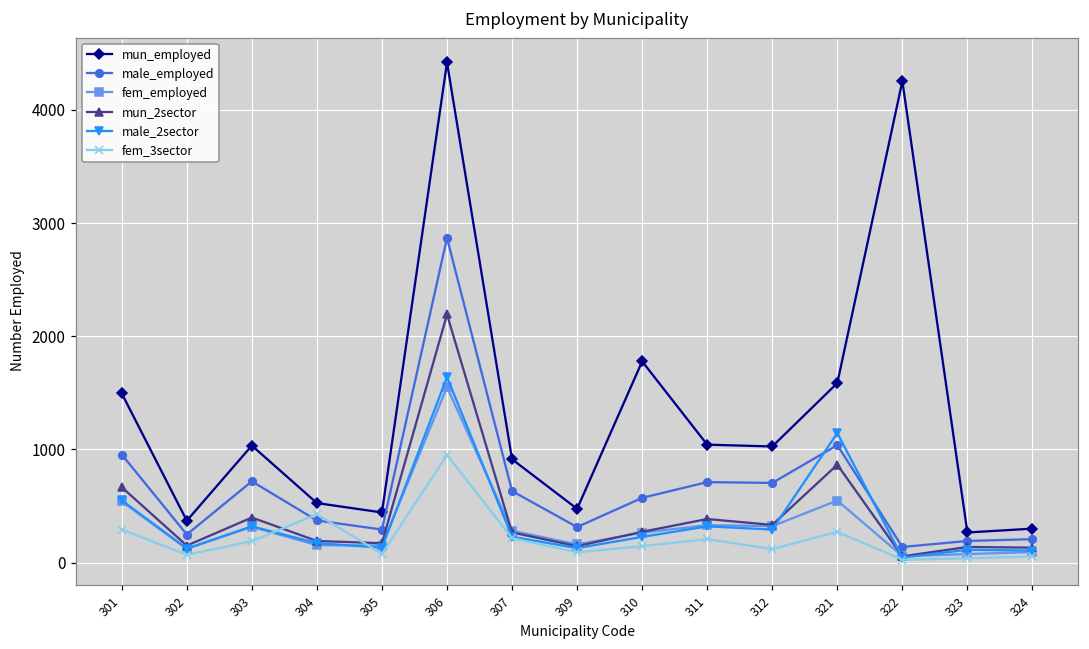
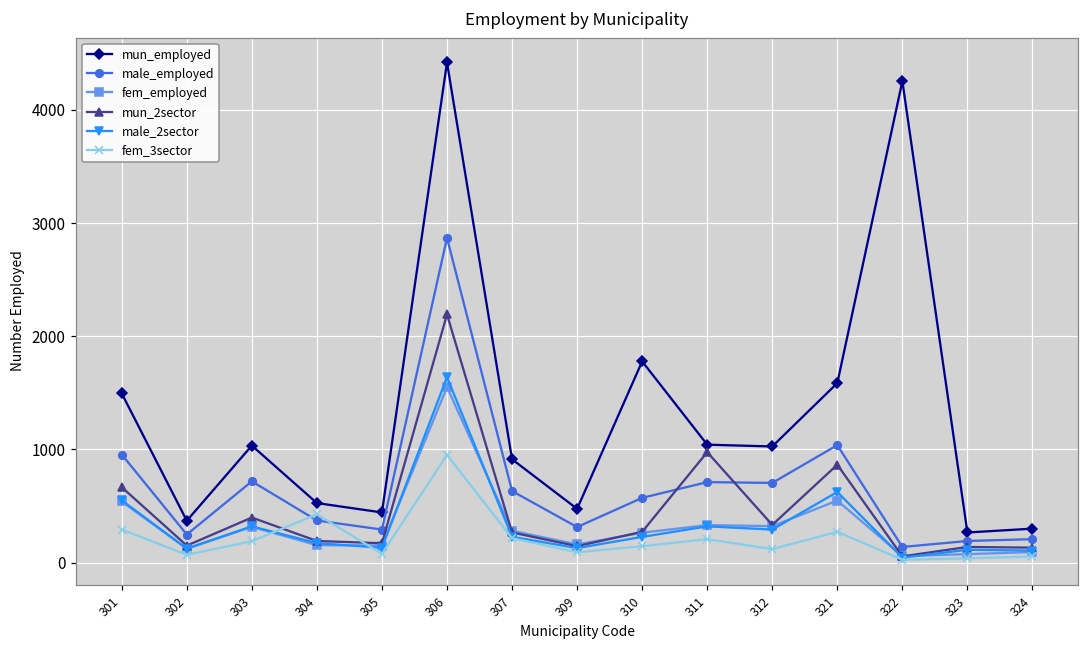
  {
    "mun_employed": {
      "301": 1500,
      "302": 370,
      "303": 1030,
      "304": 530,
      "305": 440,
      "306": 4420,
      "307": 910,
      "309": 480,
      "310": 1780,
      "311": 1040,
      "312": 1030,
      "321": 1590,
      "322": 4250,
      "323": 270,
      "324": 300
    },
    "mun_2sector": {
      "301": 670,
      "302": 150,
      "303": 400,
      "306": 2190,
-     "311": 390,
+     "311": 980,
      "321": 870,
      "323": 140,
      "324": 130
    },
    "male_2sector": {
      "306": 1640,
      "310": 230,
      "312": 290,
-     "321": 1150,
+     "321": 620,
      "323": 110
    },
    "fem_3sector": {
      "301": 290,
      "302": 70,
      "303": 190,
      "304": 430,
      "305": 80,
      "306": 950,
      "309": 90,
      "310": 150,
      "311": 210,
      "312": 120,
      "321": 270,
      "323": 40,
      "324": 50
    }
  }
